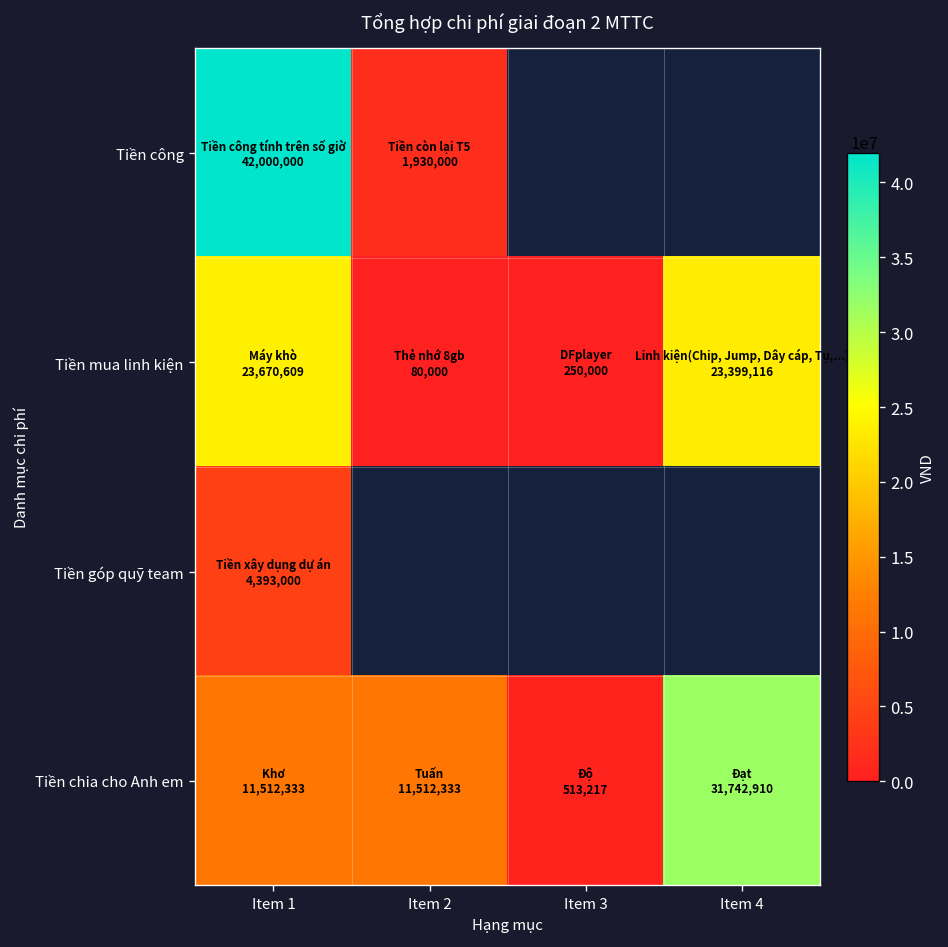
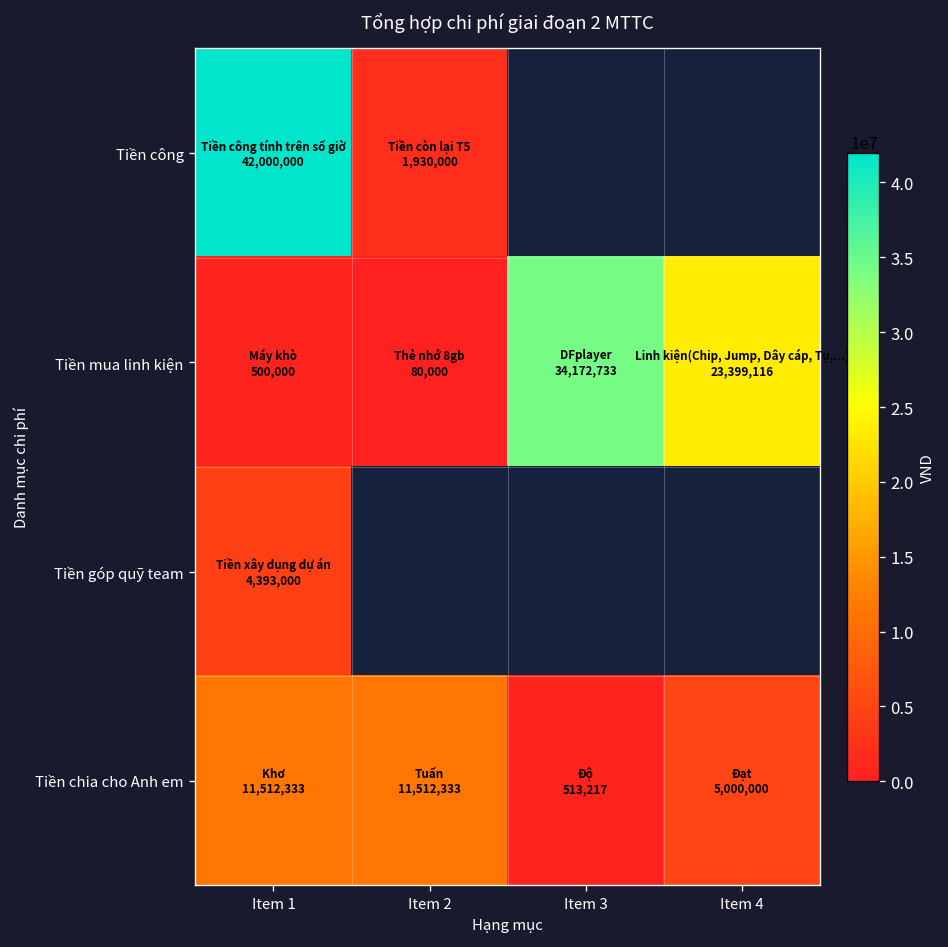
  {
    "Tiền công": {
      "Item 1": "42,000,000",
      "Item 2": "1,930,000"
    },
    "Tiền mua linh kiện": {
-     "Item 1": "23,670,609",
-     "Item 3": "250,000",
+     "Item 1": "500,000",
+     "Item 3": "34,172,733",
      "Item 4": "23,399,116"
    },
    "Tiền góp quỹ team": {
      "Item 1": "4,393,000"
    },
    "Tiền chia cho Anh em": {
      "Item 1": "11,512,333",
      "Item 2": "11,512,333",
      "Item 3": "513,217",
-     "Item 4": "31,742,910"
+     "Item 4": "5,000,000"
    }
  }
